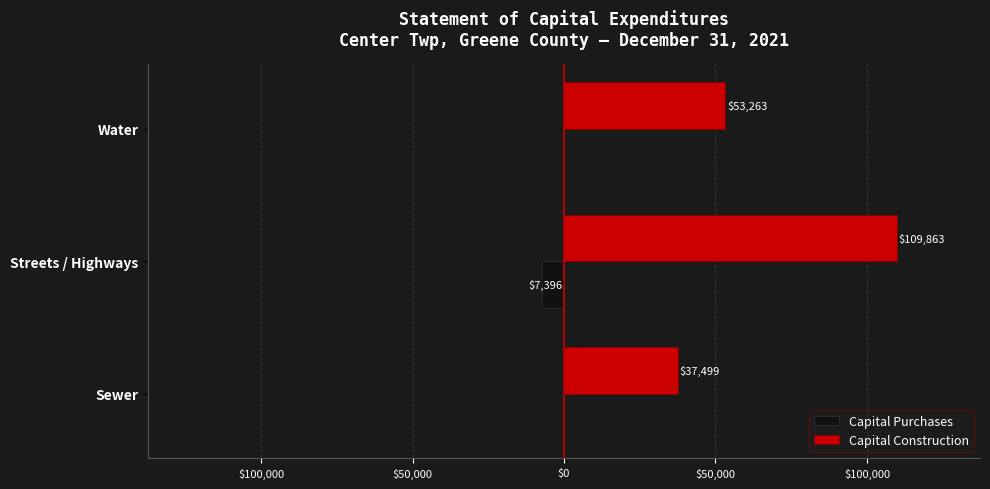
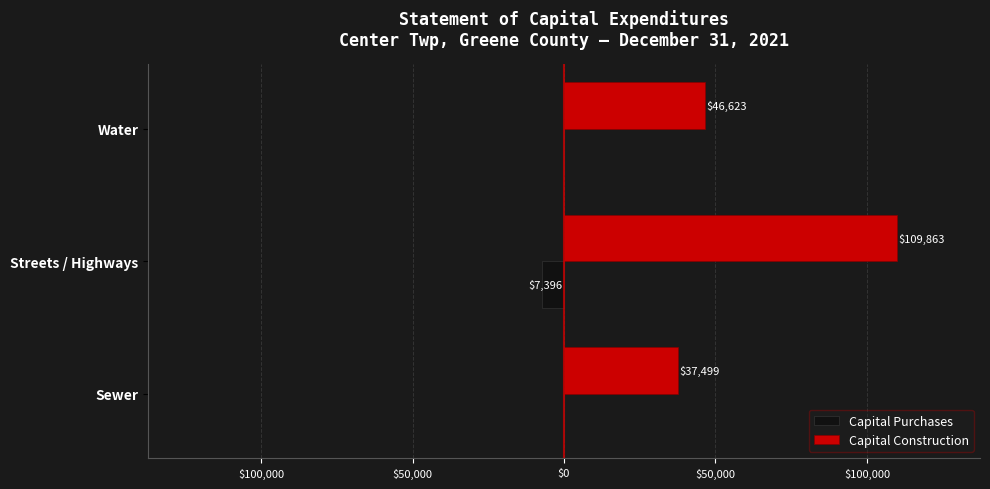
  {
    "Capital Construction": {
-     "Water": "$53,263",
+     "Water": "$46,623",
      "Streets / Highways": "$109,863",
      "Sewer": "$37,499"
    }
  }
